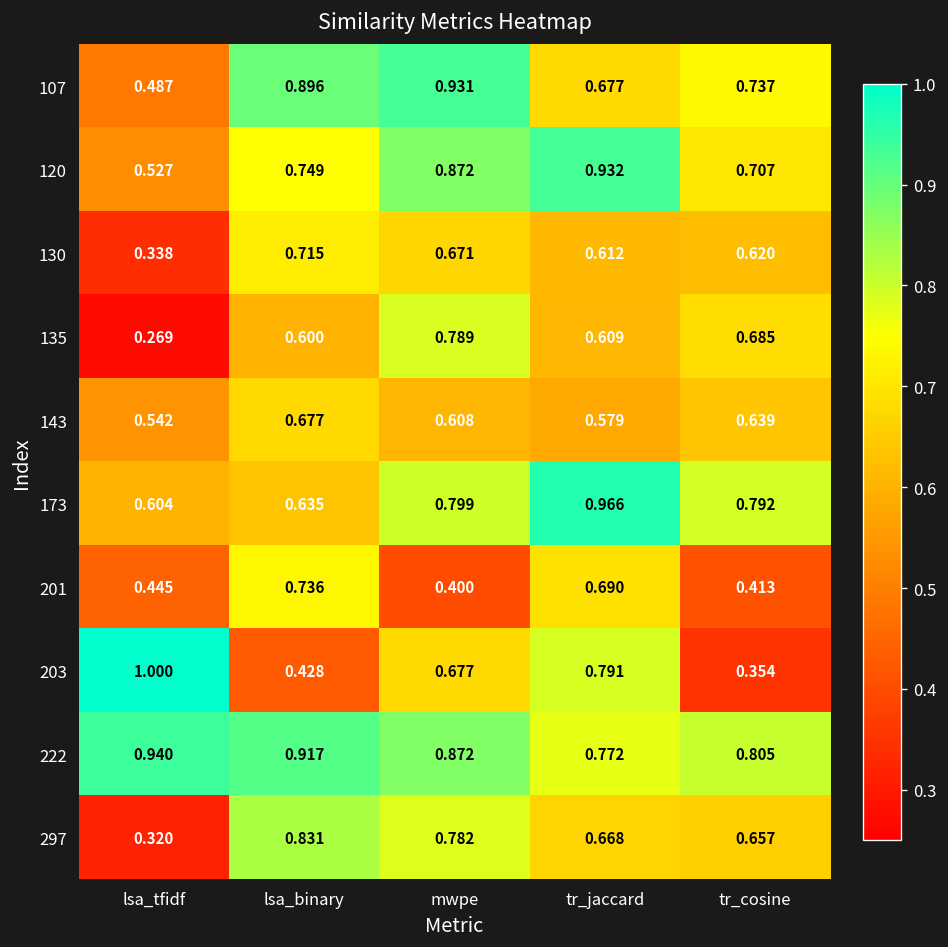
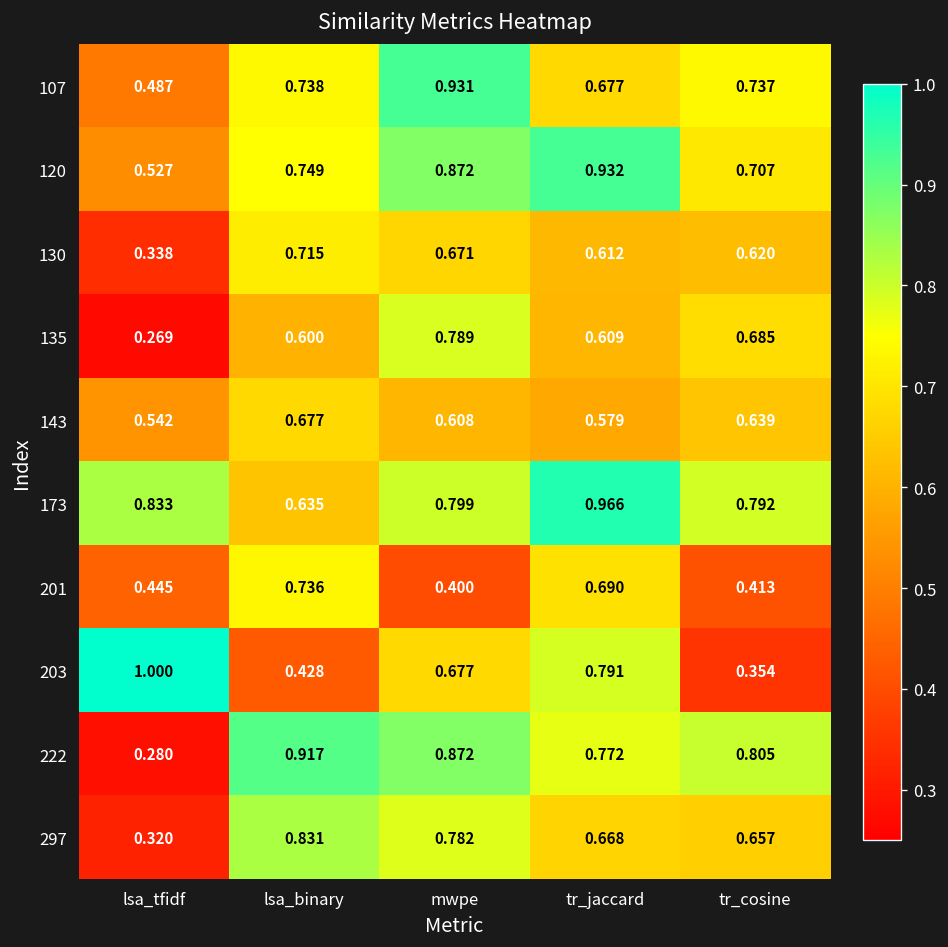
  {
    "107": {
      "lsa_tfidf": 0.487,
-     "lsa_binary": 0.896,
+     "lsa_binary": 0.738,
      "mwpe": 0.931,
      "tr_jaccard": 0.677,
      "tr_cosine": 0.737
    },
    "120": {
      "lsa_tfidf": 0.527,
      "lsa_binary": 0.749,
      "mwpe": 0.872,
      "tr_jaccard": 0.932,
      "tr_cosine": 0.707
    },
    "130": {
      "lsa_tfidf": 0.338,
      "lsa_binary": 0.715,
      "mwpe": 0.671,
      "tr_jaccard": 0.612,
      "tr_cosine": 0.620
    },
    "135": {
      "lsa_tfidf": 0.269,
      "lsa_binary": 0.600,
      "mwpe": 0.789,
      "tr_jaccard": 0.609,
      "tr_cosine": 0.685
    },
    "143": {
      "lsa_tfidf": 0.542,
      "lsa_binary": 0.677,
      "mwpe": 0.608,
      "tr_jaccard": 0.579,
      "tr_cosine": 0.639
    },
    "173": {
-     "lsa_tfidf": 0.604,
+     "lsa_tfidf": 0.833,
      "lsa_binary": 0.635,
      "mwpe": 0.799,
      "tr_jaccard": 0.966,
      "tr_cosine": 0.792
    },
    "201": {
      "lsa_tfidf": 0.445,
      "lsa_binary": 0.736,
      "mwpe": 0.400,
      "tr_jaccard": 0.690,
      "tr_cosine": 0.413
    },
    "203": {
      "lsa_tfidf": 1.000,
      "lsa_binary": 0.428,
      "mwpe": 0.677,
      "tr_jaccard": 0.791,
      "tr_cosine": 0.354
    },
    "222": {
-     "lsa_tfidf": 0.940,
+     "lsa_tfidf": 0.280,
      "lsa_binary": 0.917,
      "mwpe": 0.872,
      "tr_jaccard": 0.772,
      "tr_cosine": 0.805
    },
    "297": {
      "lsa_tfidf": 0.320,
      "lsa_binary": 0.831,
      "mwpe": 0.782,
      "tr_jaccard": 0.668,
      "tr_cosine": 0.657
    }
  }
